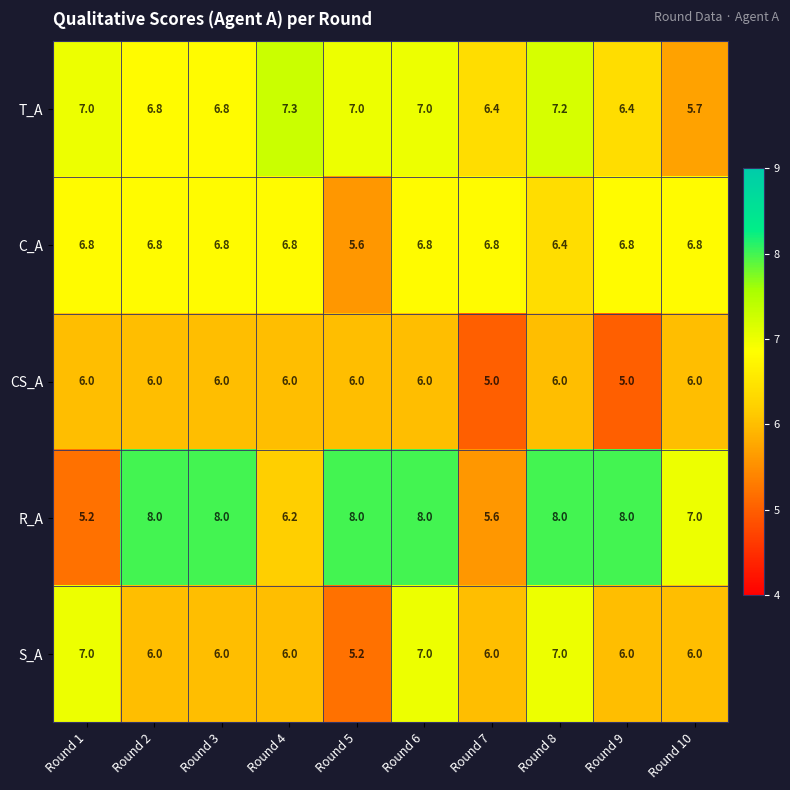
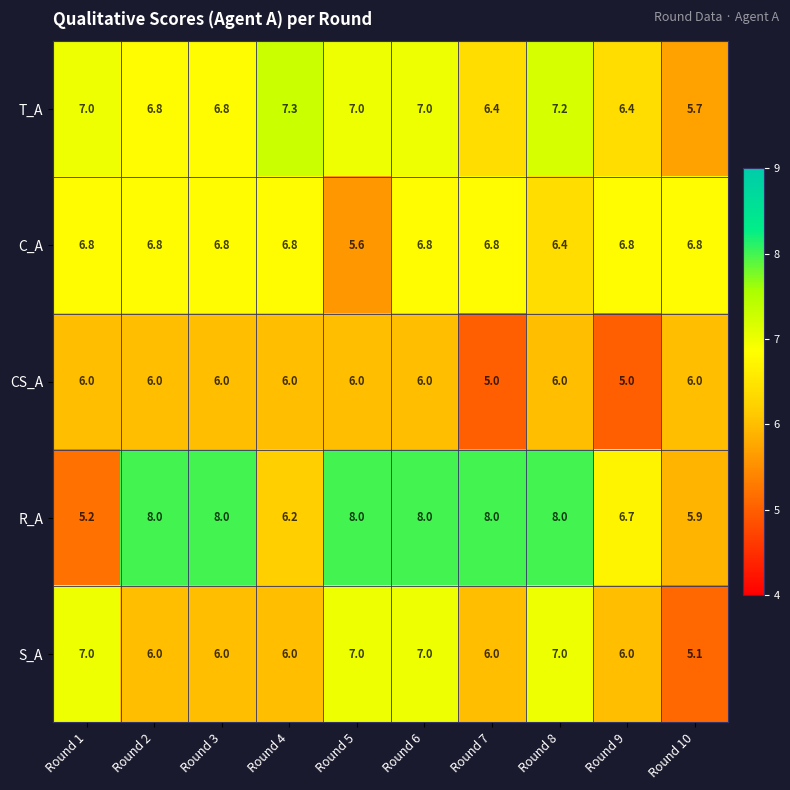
  {
    "T_A": {
      "Round 1": 7.0,
      "Round 2": 6.8,
      "Round 3": 6.8,
      "Round 4": 7.3,
      "Round 5": 7.0,
      "Round 6": 7.0,
      "Round 7": 6.4,
      "Round 8": 7.2,
      "Round 9": 6.4,
      "Round 10": 5.7
    },
    "C_A": {
      "Round 1": 6.8,
      "Round 2": 6.8,
      "Round 3": 6.8,
      "Round 4": 6.8,
      "Round 5": 5.6,
      "Round 6": 6.8,
      "Round 7": 6.8,
      "Round 8": 6.4,
      "Round 9": 6.8,
      "Round 10": 6.8
    },
    "CS_A": {
      "Round 1": 6.0,
      "Round 2": 6.0,
      "Round 3": 6.0,
      "Round 4": 6.0,
      "Round 5": 6.0,
      "Round 6": 6.0,
      "Round 7": 5.0,
      "Round 8": 6.0,
      "Round 9": 5.0,
      "Round 10": 6.0
    },
    "R_A": {
      "Round 1": 5.2,
      "Round 2": 8.0,
      "Round 3": 8.0,
      "Round 4": 6.2,
      "Round 5": 8.0,
      "Round 6": 8.0,
-     "Round 7": 5.6,
+     "Round 7": 8.0,
      "Round 8": 8.0,
-     "Round 9": 8.0,
-     "Round 10": 7.0
+     "Round 9": 6.7,
+     "Round 10": 5.9
    },
    "S_A": {
      "Round 1": 7.0,
      "Round 2": 6.0,
      "Round 3": 6.0,
      "Round 4": 6.0,
-     "Round 5": 5.2,
+     "Round 5": 7.0,
      "Round 6": 7.0,
      "Round 7": 6.0,
      "Round 8": 7.0,
      "Round 9": 6.0,
-     "Round 10": 6.0
+     "Round 10": 5.1
    }
  }
